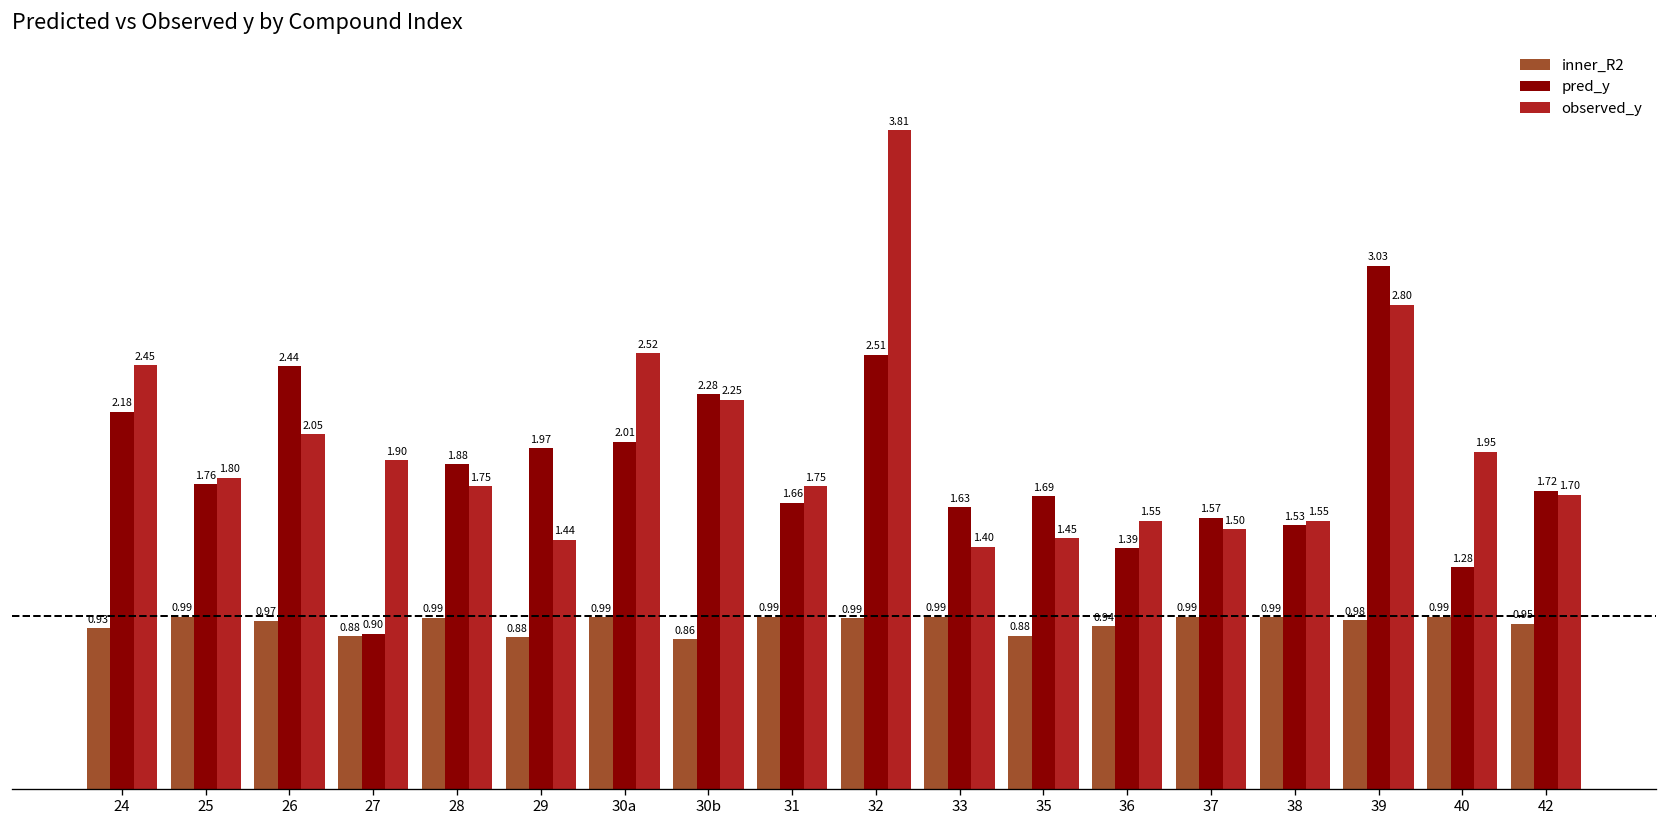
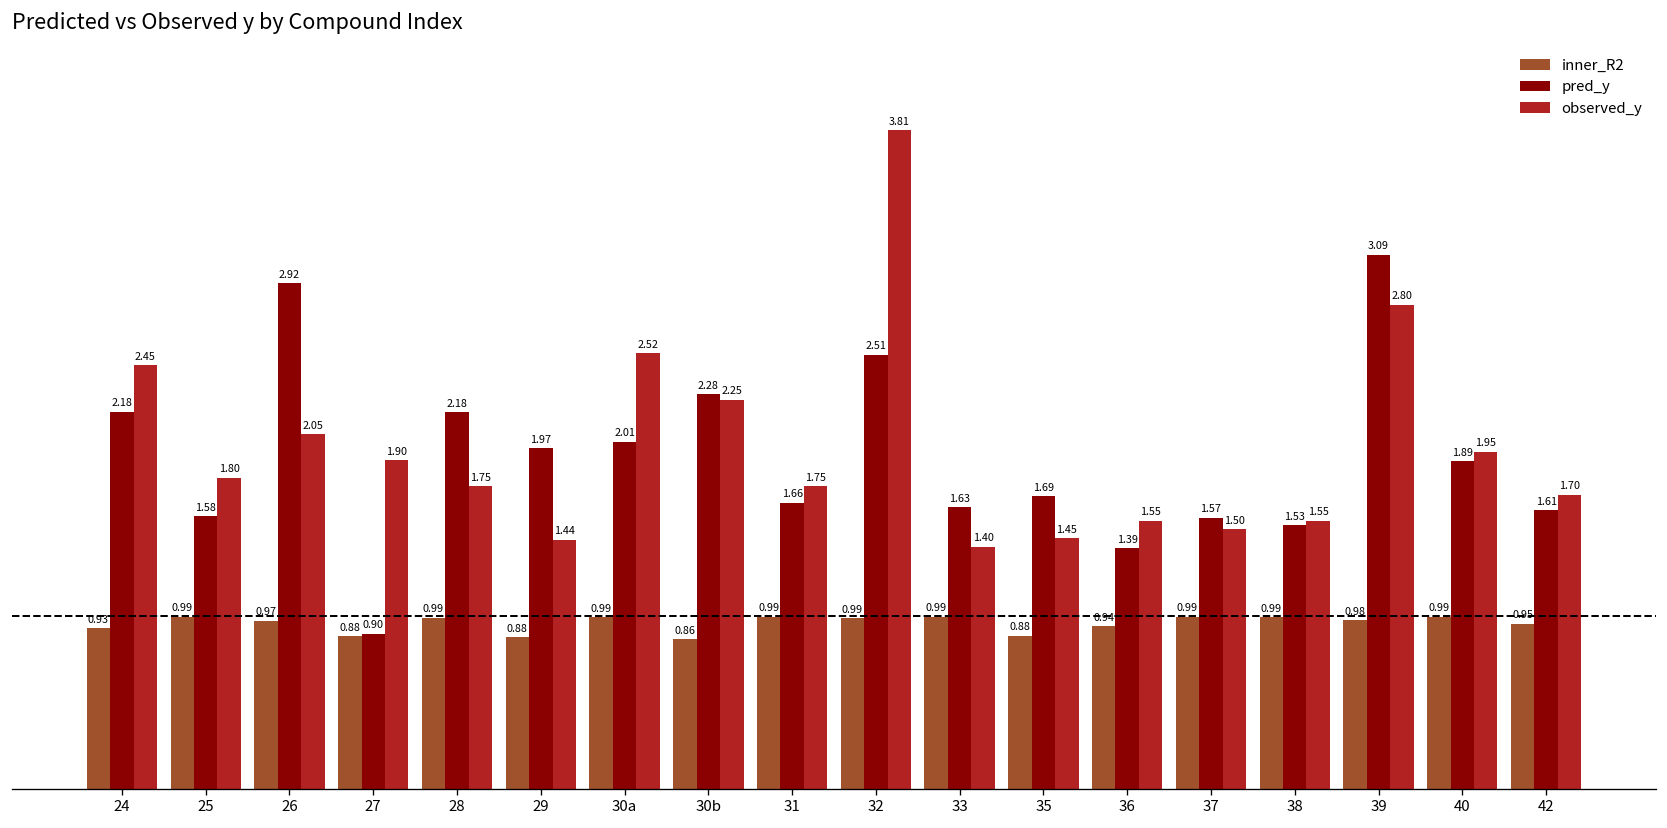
  {
    "pred_y": {
      "24": 2.18,
-     "25": 1.76,
-     "26": 2.44,
+     "25": 1.58,
+     "26": 2.92,
      "27": 0.90,
-     "28": 1.88,
+     "28": 2.18,
      "29": 1.97,
      "30a": 2.01,
      "30b": 2.28,
      "31": 1.66,
      "32": 2.51,
      "33": 1.63,
      "35": 1.69,
      "36": 1.39,
      "37": 1.57,
      "38": 1.53,
-     "39": 3.03,
-     "40": 1.28,
-     "42": 1.72
+     "39": 3.09,
+     "40": 1.89,
+     "42": 1.61
    }
  }
